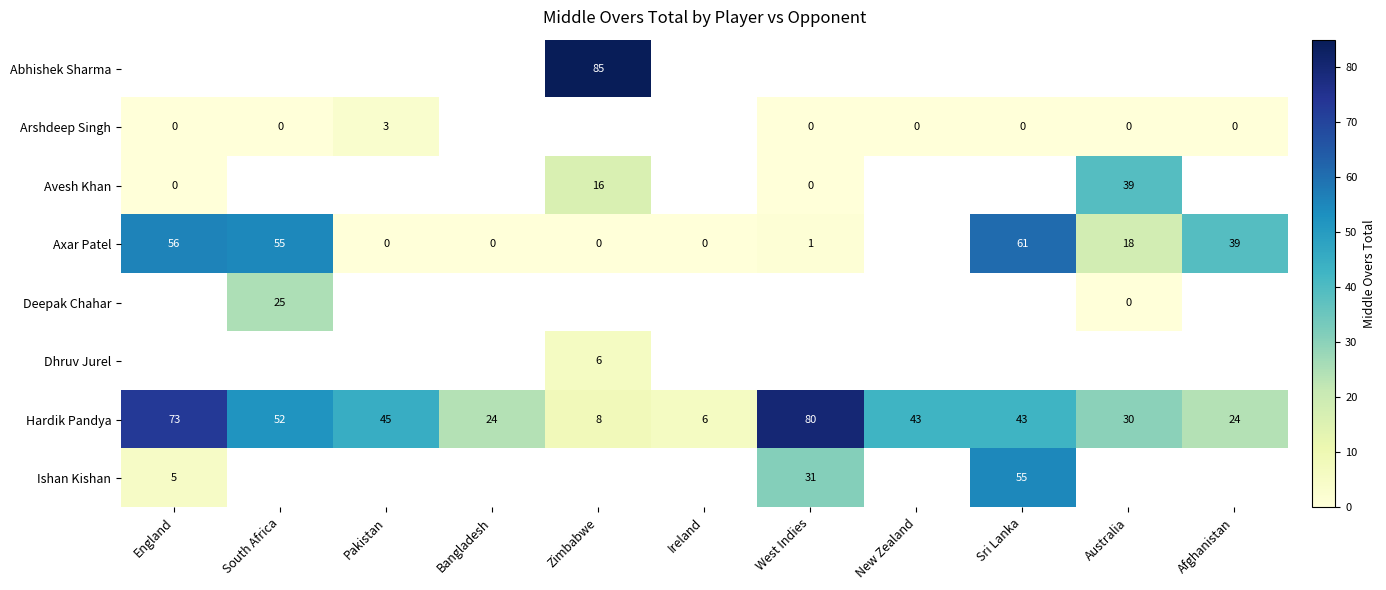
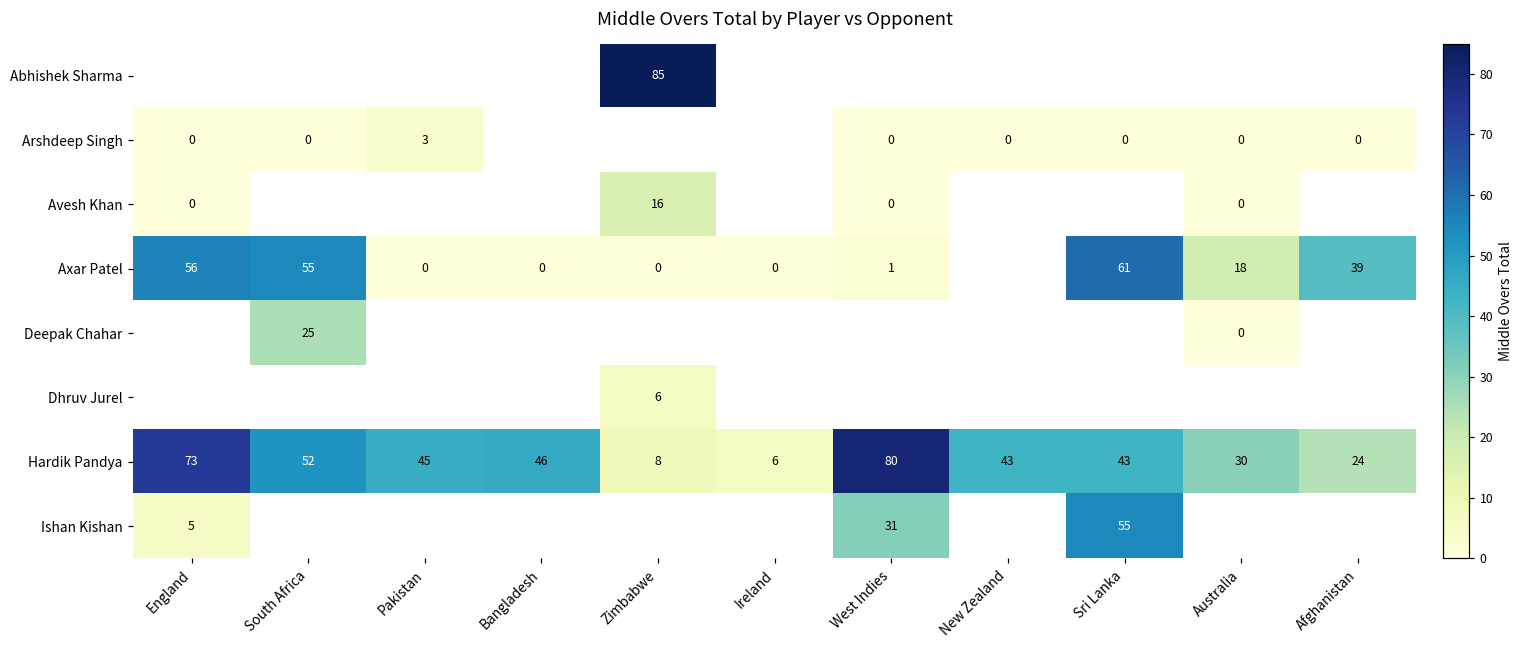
  {
    "Abhishek Sharma": {
      "Zimbabwe": 85
    },
    "Arshdeep Singh": {
      "England": 0,
      "South Africa": 0,
      "Pakistan": 3,
      "West Indies": 0,
      "New Zealand": 0,
      "Sri Lanka": 0,
      "Australia": 0,
      "Afghanistan": 0
    },
    "Avesh Khan": {
      "England": 0,
      "Zimbabwe": 16,
      "West Indies": 0,
-     "Australia": 39
+     "Australia": 0
    },
    "Axar Patel": {
      "England": 56,
      "South Africa": 55,
      "Pakistan": 0,
      "Bangladesh": 0,
      "Zimbabwe": 0,
      "Ireland": 0,
      "West Indies": 1,
      "Sri Lanka": 61,
      "Australia": 18,
      "Afghanistan": 39
    },
    "Deepak Chahar": {
      "South Africa": 25,
      "Australia": 0
    },
    "Dhruv Jurel": {
      "Zimbabwe": 6
    },
    "Hardik Pandya": {
      "England": 73,
      "South Africa": 52,
      "Pakistan": 45,
-     "Bangladesh": 24,
+     "Bangladesh": 46,
      "Zimbabwe": 8,
      "Ireland": 6,
      "West Indies": 80,
      "New Zealand": 43,
      "Sri Lanka": 43,
      "Australia": 30,
      "Afghanistan": 24
    },
    "Ishan Kishan": {
      "England": 5,
      "West Indies": 31,
      "Sri Lanka": 55
    }
  }
